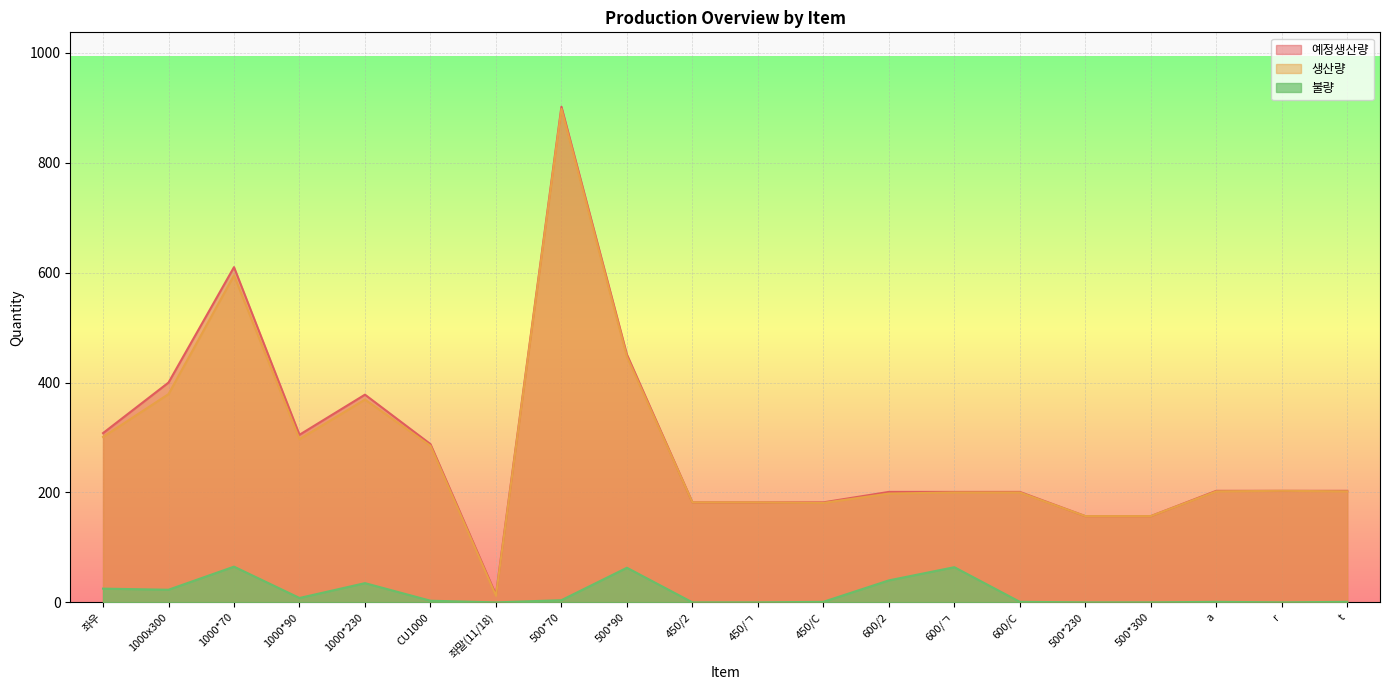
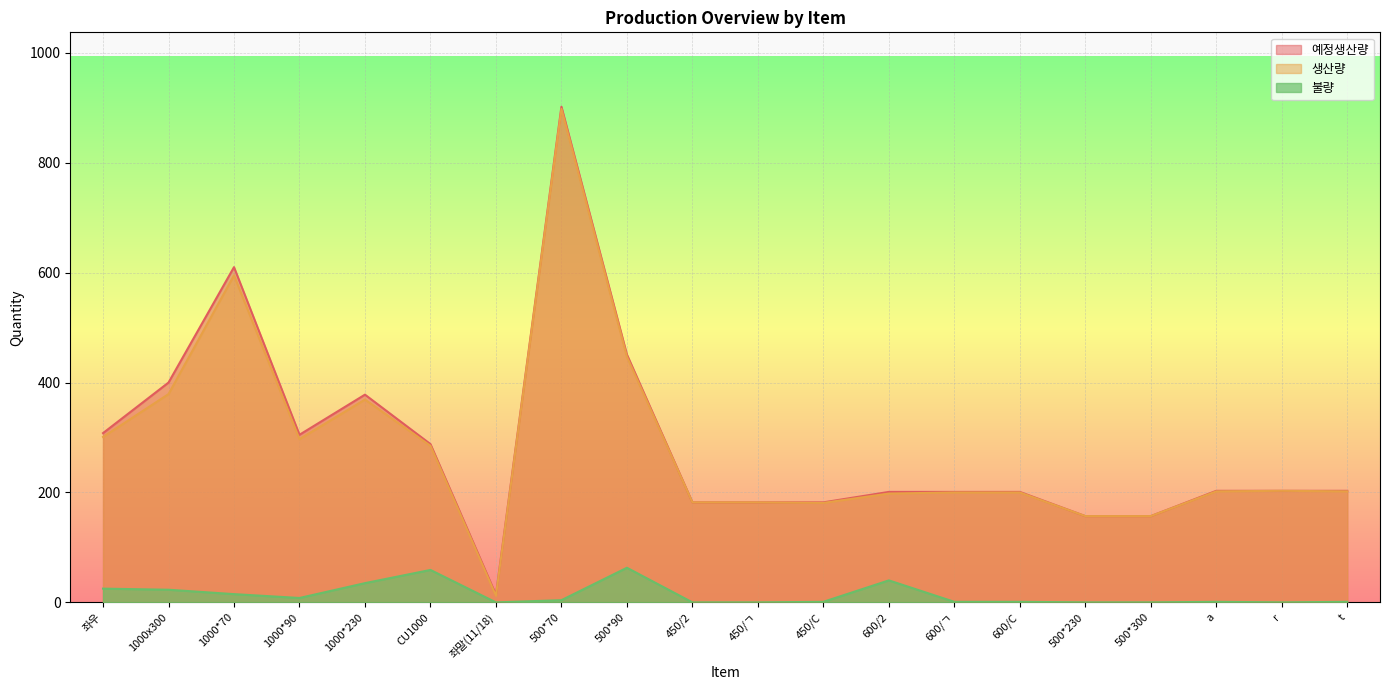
  {
    "불량": {
      "좌우": 30,
      "1000x300": 20,
-     "1000*70": 70,
+     "1000*70": 20,
      "1000*90": 10,
      "1000*230": 40,
-     "CU1000": 0,
+     "CU1000": 60,
      "좌말(11/18)": 0,
      "500*70": 0,
      "500*90": 60,
      "450/2": 0,
      "450/ㄱ": 0,
      "450/C": 0,
      "600/2": 40,
-     "600/ㄱ": 60,
+     "600/ㄱ": 0,
      "600/C": 0,
      "500*230": 0,
      "500*300": 0,
      "a": 0,
      "r": 0,
      "t": 0
    }
  }
